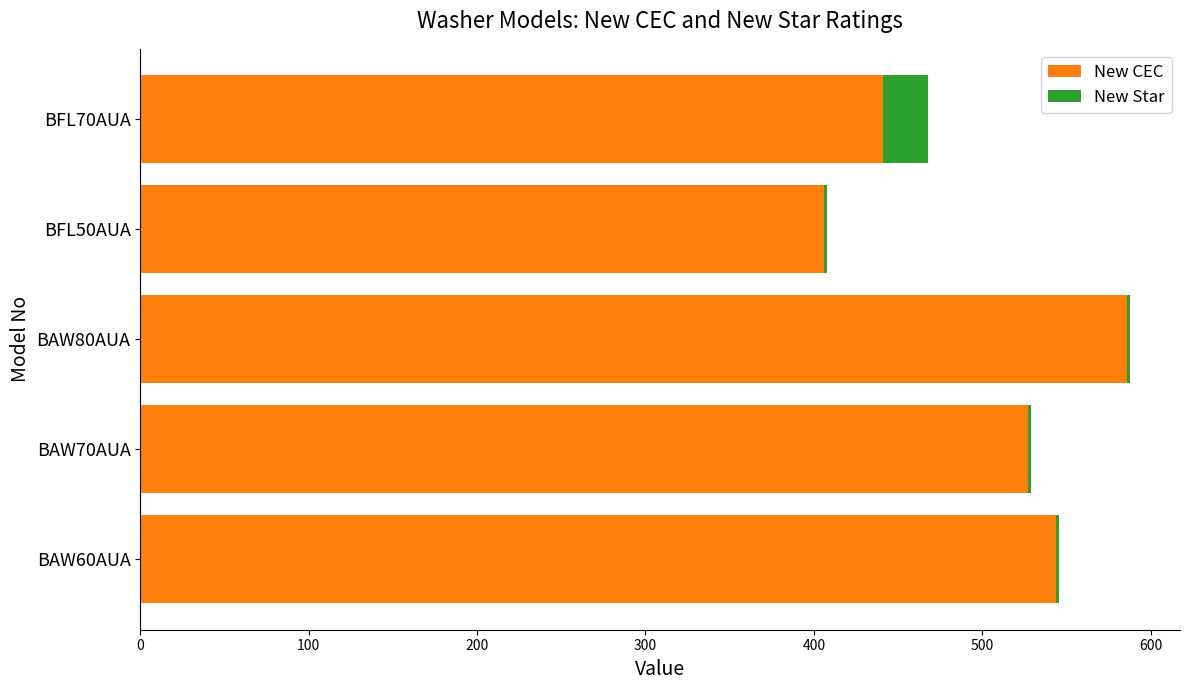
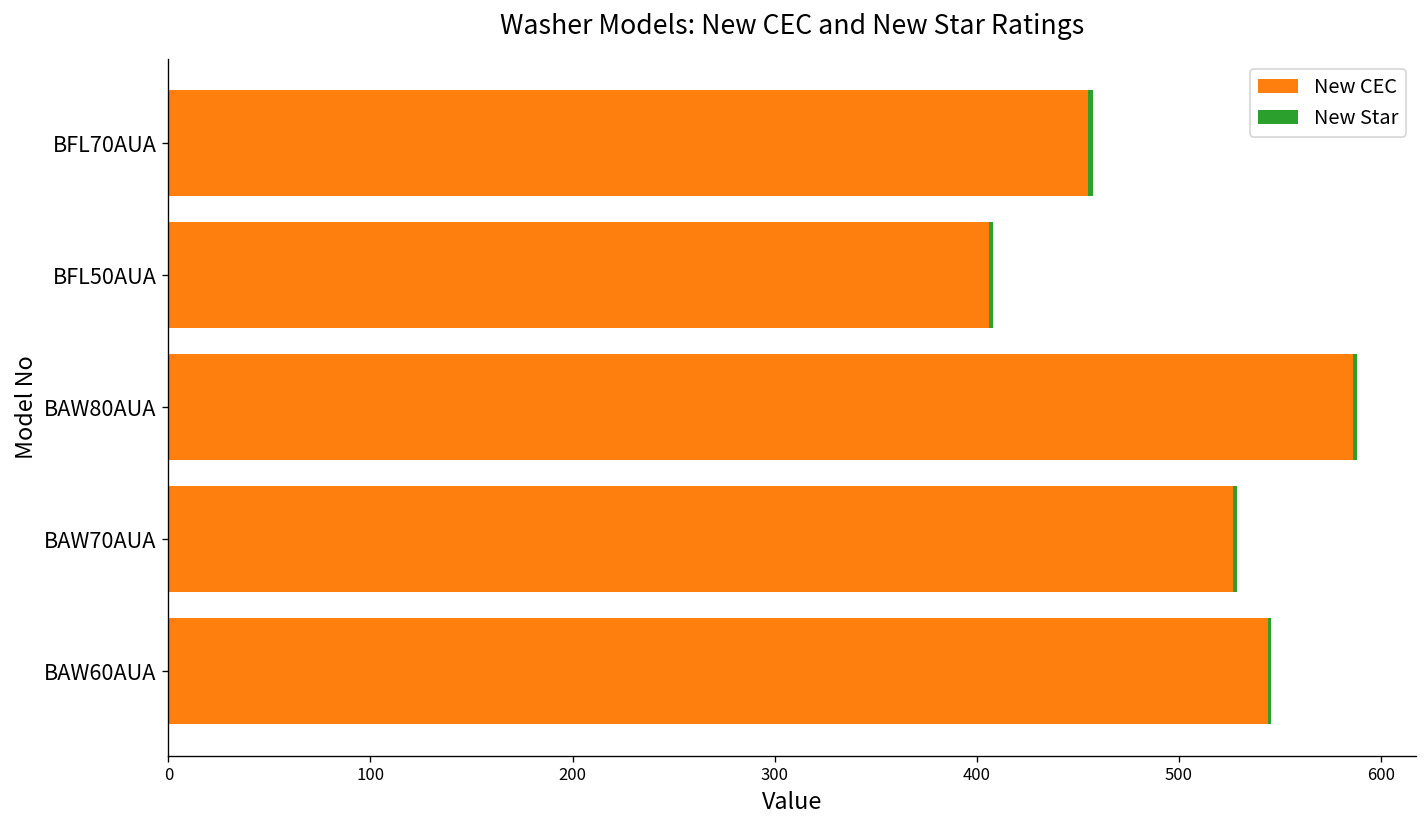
  {
    "New CEC": {
-     "BFL70AUA": 441,
+     "BFL70AUA": 455,
      "BFL50AUA": 406,
      "BAW80AUA": 586,
      "BAW70AUA": 527,
      "BAW60AUA": 544
    },
    "New Star": {
-     "BFL70AUA": 27,
+     "BFL70AUA": 3,
      "BFL50AUA": 2,
      "BAW80AUA": 2,
      "BAW70AUA": 2,
      "BAW60AUA": 2
    }
  }
